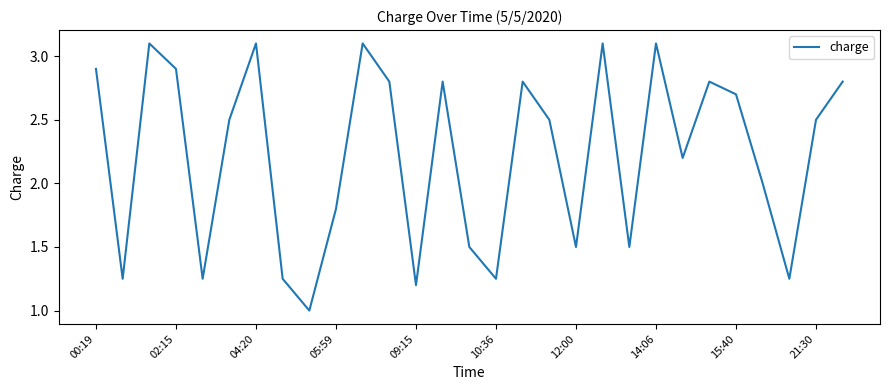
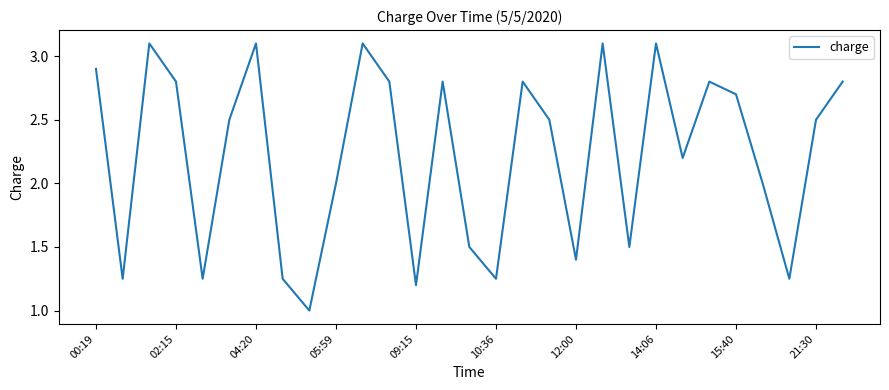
  {
    "00:19": 2.9,
-   "02:15": 2.9,
+   "02:15": 2.8,
    "04:20": 3.1,
-   "05:59": 1.8,
+   "05:59": 2.0,
    "09:15": 1.2,
    "10:36": 1.25,
-   "12:00": 1.5,
+   "12:00": 1.4,
    "14:06": 3.1,
    "15:40": 2.7,
    "21:30": 2.5
  }
